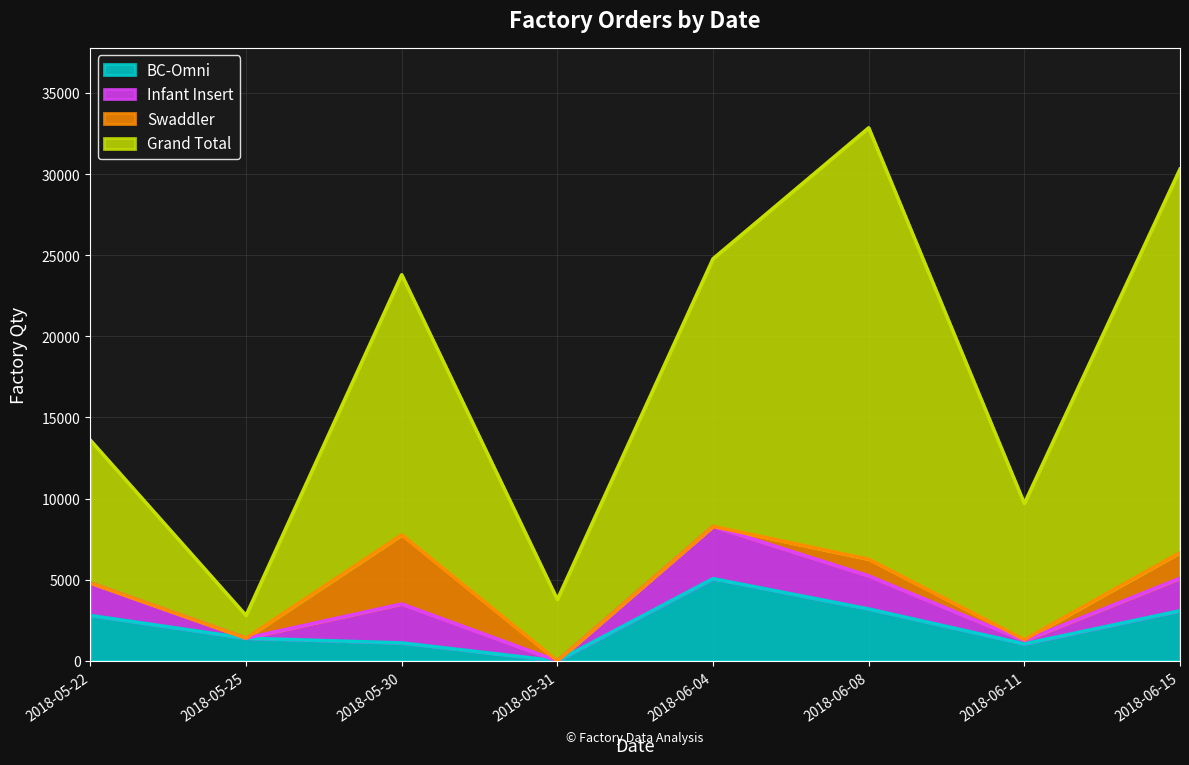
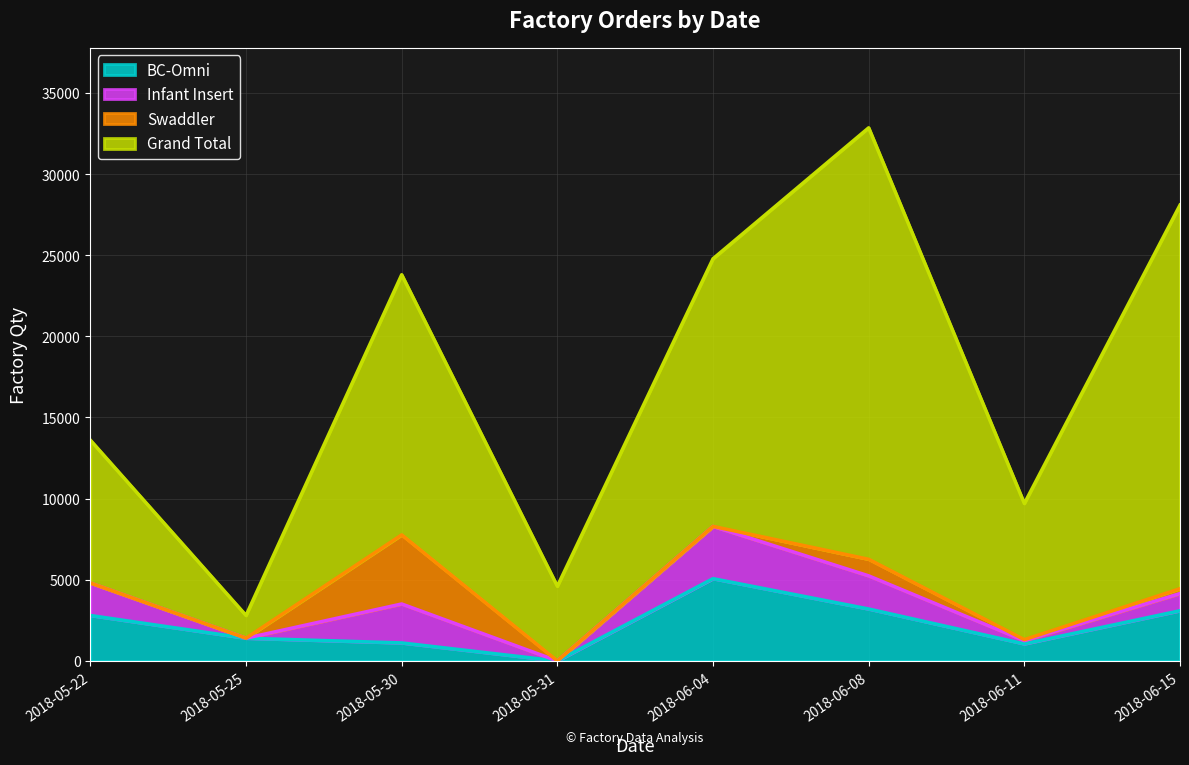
  {
    "BC-Omni": {
      "2018-05-22": 2800,
      "2018-05-30": 1100,
      "2018-06-04": 5100,
      "2018-06-08": 3200,
      "2018-06-11": 1100,
      "2018-06-15": 3100
    },
    "Infant Insert": {
      "2018-05-30": 2400,
      "2018-06-08": 2000,
-     "2018-06-15": 2000
+     "2018-06-15": 1100
    },
    "Swaddler": {
      "2018-05-30": 4300,
      "2018-06-08": 1000,
-     "2018-06-15": 1600
+     "2018-06-15": 300
    },
    "Grand Total": {
      "2018-05-22": 8800,
      "2018-05-25": 1400,
      "2018-05-30": 16000,
-     "2018-05-31": 3800,
+     "2018-05-31": 4600,
      "2018-06-04": 16500,
      "2018-06-08": 26600,
      "2018-06-11": 8400,
      "2018-06-15": 23600
    }
  }
